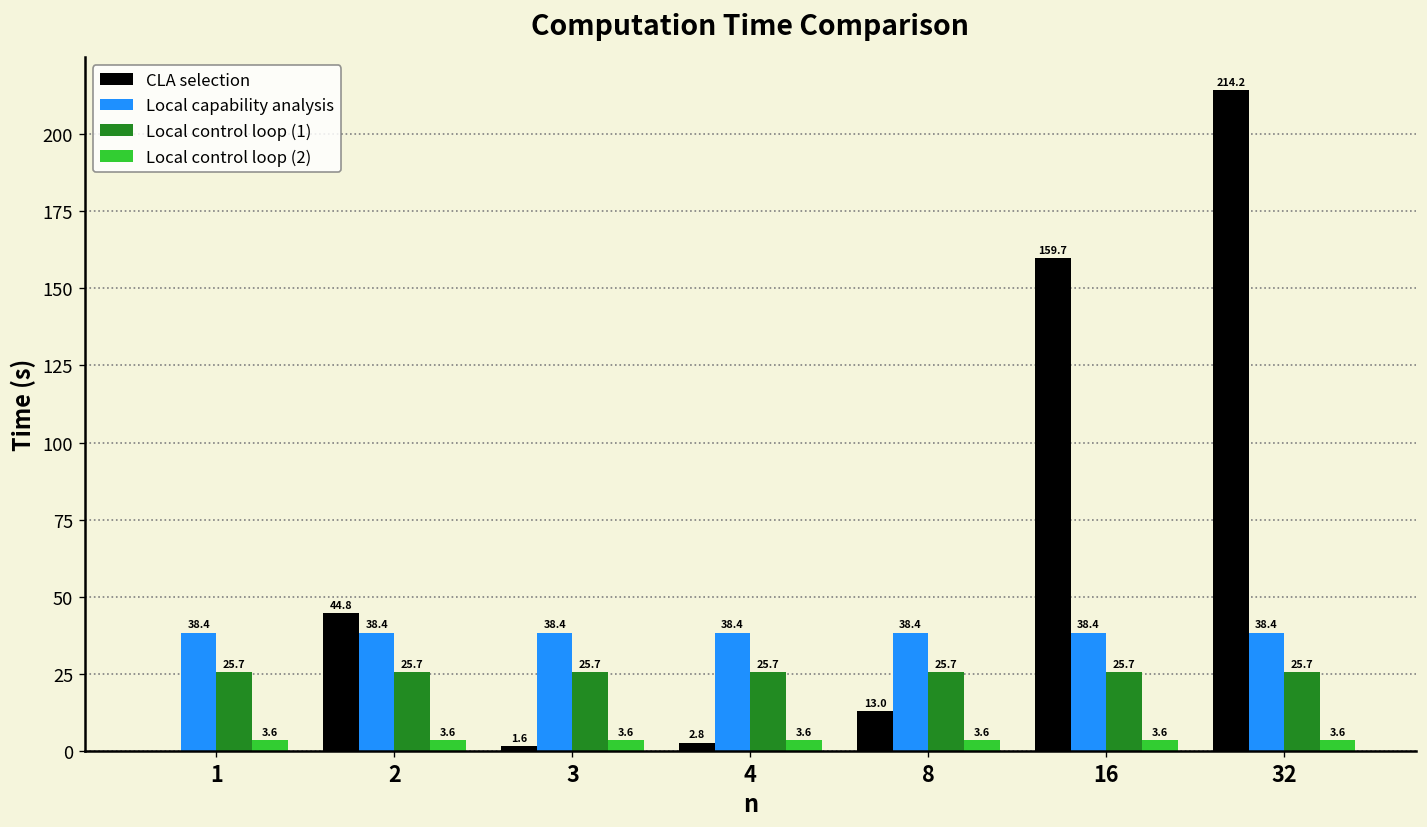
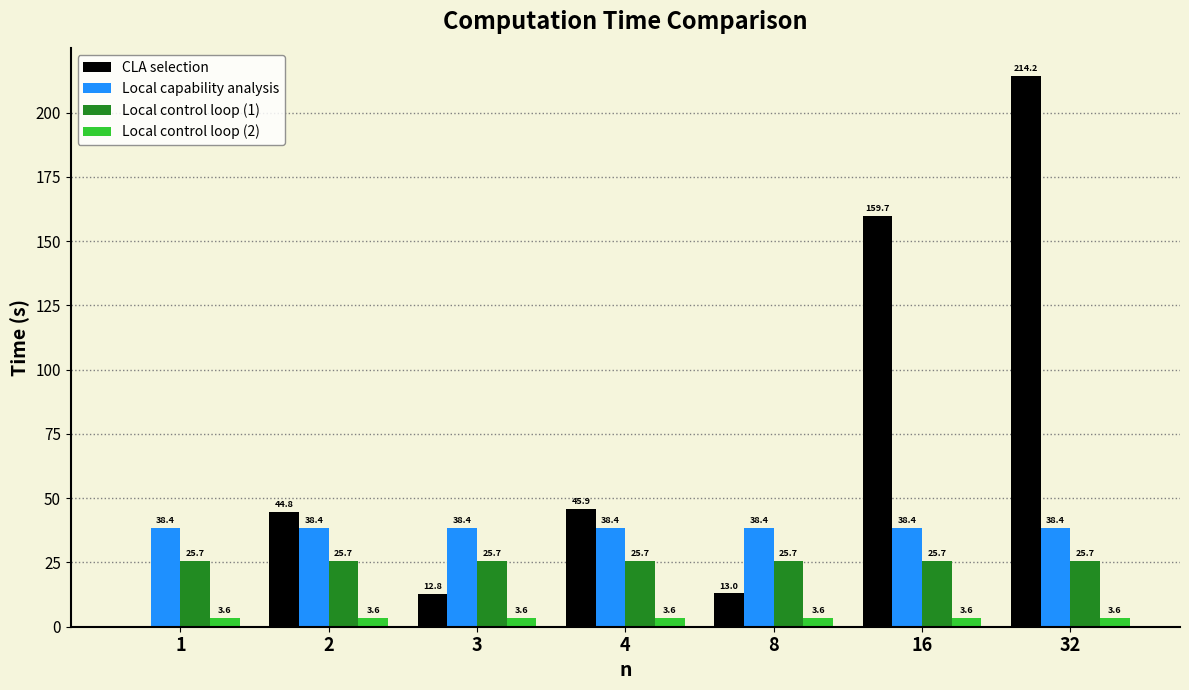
  {
    "CLA selection": {
      "2": 44.8,
-     "3": 1.6,
-     "4": 2.8,
+     "3": 12.8,
+     "4": 45.9,
      "8": 13.0,
      "16": 159.7,
      "32": 214.2
    },
    "Local capability analysis": {
      "1": 38.4,
      "2": 38.4,
      "3": 38.4,
      "4": 38.4,
      "8": 38.4,
      "16": 38.4,
      "32": 38.4
    },
    "Local control loop (1)": {
      "1": 25.7,
      "2": 25.7,
      "3": 25.7,
      "4": 25.7,
      "8": 25.7,
      "16": 25.7,
      "32": 25.7
    },
    "Local control loop (2)": {
      "1": 3.6,
      "2": 3.6,
      "3": 3.6,
      "4": 3.6,
      "8": 3.6,
      "16": 3.6,
      "32": 3.6
    }
  }
